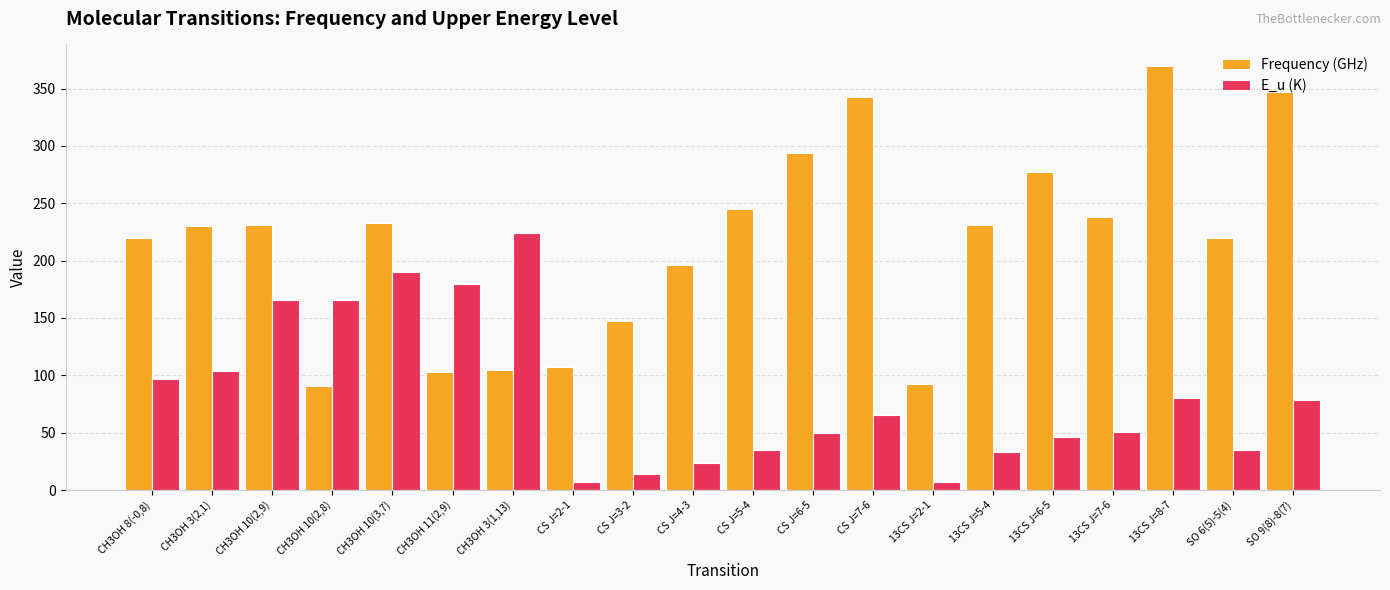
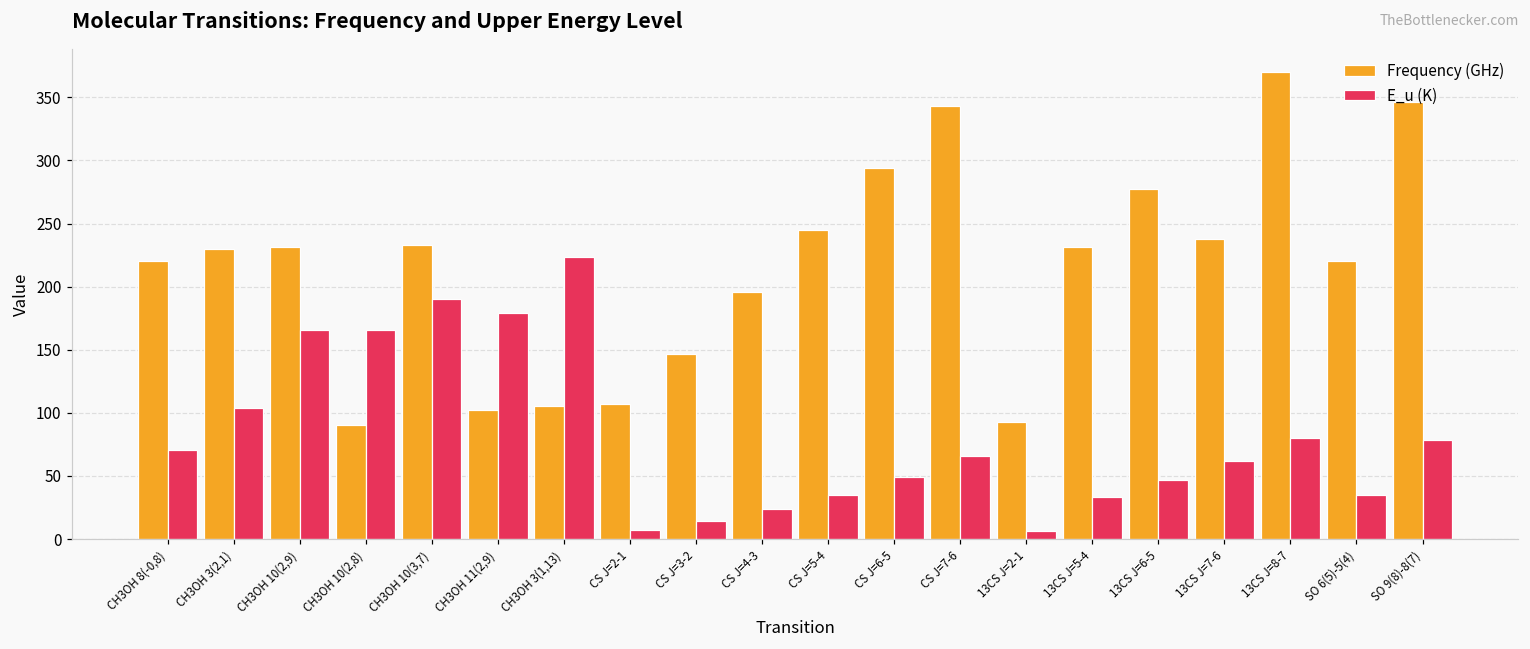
  {
    "Frequency (GHz)": {
      "CH3OH 8(-0,8)": 220,
      "CH3OH 3(2,1)": 230,
      "CH3OH 10(2,9)": 231,
      "CH3OH 10(2,8)": 90,
      "CH3OH 10(3,7)": 233,
      "CH3OH 11(2,9)": 103,
      "CH3OH 3(1,13)": 105,
      "CS J=2-1": 107,
      "CS J=3-2": 147,
      "CS J=4-3": 196,
      "CS J=5-4": 245,
      "CS J=6-5": 294,
      "CS J=7-6": 343,
      "13CS J=2-1": 92,
      "13CS J=5-4": 231,
      "13CS J=6-5": 277,
      "13CS J=7-6": 238,
      "13CS J=8-7": 370,
      "SO 6(5)-5(4)": 220,
      "SO 9(8)-8(7)": 347
    },
    "E_u (K)": {
-     "CH3OH 8(-0,8)": 97,
+     "CH3OH 8(-0,8)": 70,
      "CH3OH 3(2,1)": 104,
      "CH3OH 10(2,9)": 165,
      "CH3OH 10(2,8)": 165,
      "CH3OH 10(3,7)": 190,
      "CH3OH 11(2,9)": 179,
      "CH3OH 3(1,13)": 224,
      "CS J=2-1": 7,
      "CS J=3-2": 14,
      "CS J=4-3": 24,
      "CS J=5-4": 35,
      "CS J=6-5": 49,
      "CS J=7-6": 66,
      "13CS J=2-1": 7,
      "13CS J=5-4": 33,
      "13CS J=6-5": 47,
-     "13CS J=7-6": 50,
+     "13CS J=7-6": 62,
      "13CS J=8-7": 80,
      "SO 6(5)-5(4)": 35,
      "SO 9(8)-8(7)": 79
    }
  }
